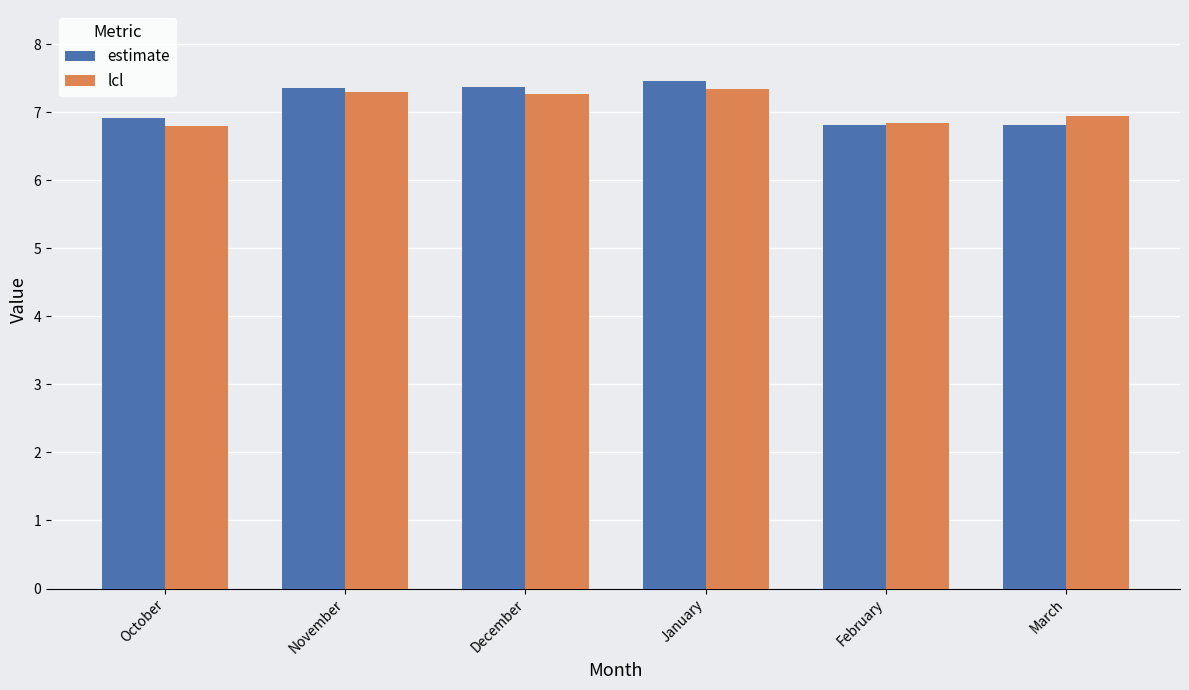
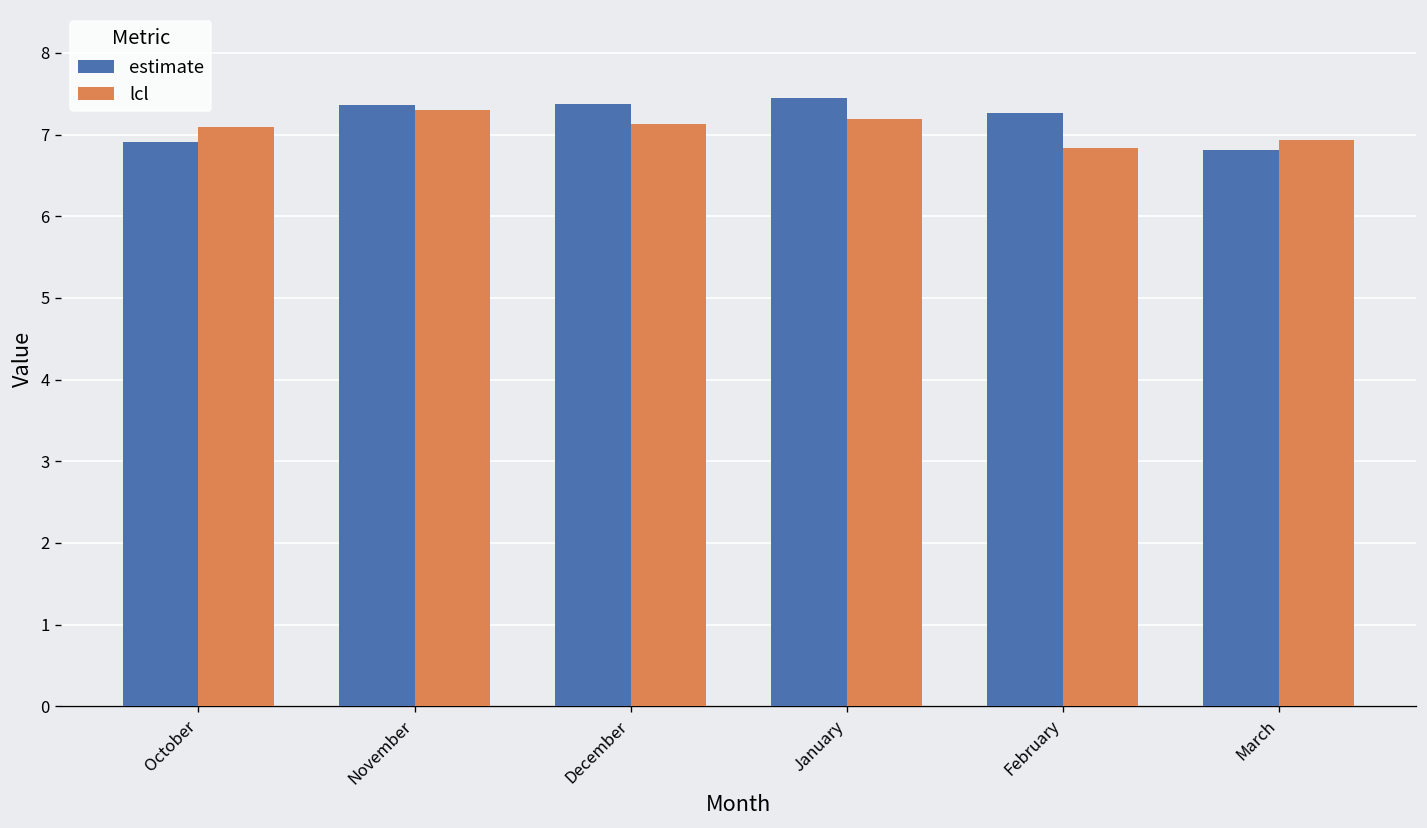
  {
    "estimate": {
      "October": 6.9,
      "November": 7.4,
      "December": 7.4,
      "January": 7.5,
-     "February": 6.8,
+     "February": 7.3,
      "March": 6.8
    },
    "lcl": {
-     "October": 6.8,
+     "October": 7.1,
      "November": 7.3,
-     "December": 7.3,
-     "January": 7.3,
+     "December": 7.1,
+     "January": 7.2,
      "February": 6.8,
      "March": 6.9
    }
  }
